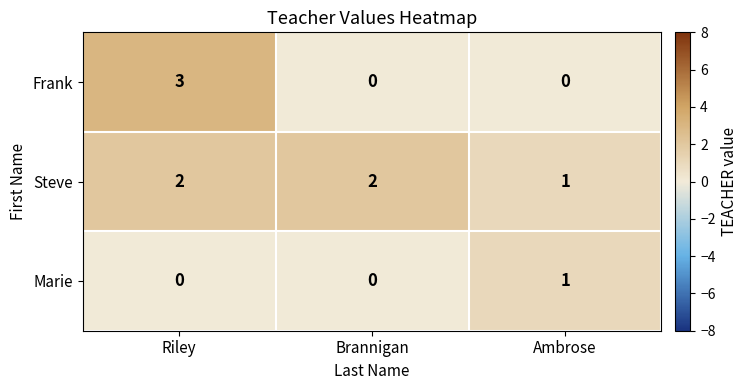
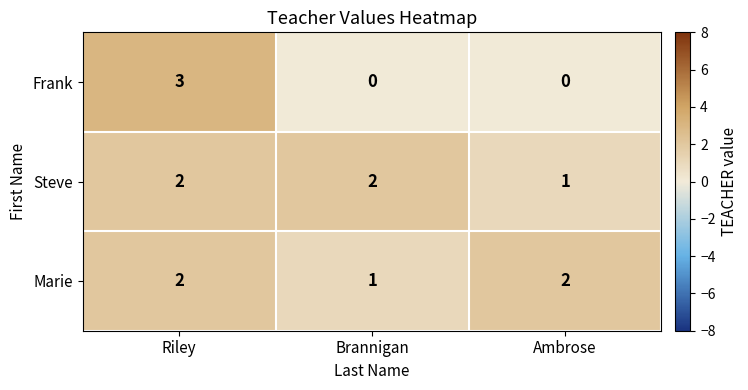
  {
    "Frank": {
      "Riley": 3,
      "Brannigan": 0,
      "Ambrose": 0
    },
    "Steve": {
      "Riley": 2,
      "Brannigan": 2,
      "Ambrose": 1
    },
    "Marie": {
-     "Riley": 0,
-     "Brannigan": 0,
-     "Ambrose": 1
+     "Riley": 2,
+     "Brannigan": 1,
+     "Ambrose": 2
    }
  }
